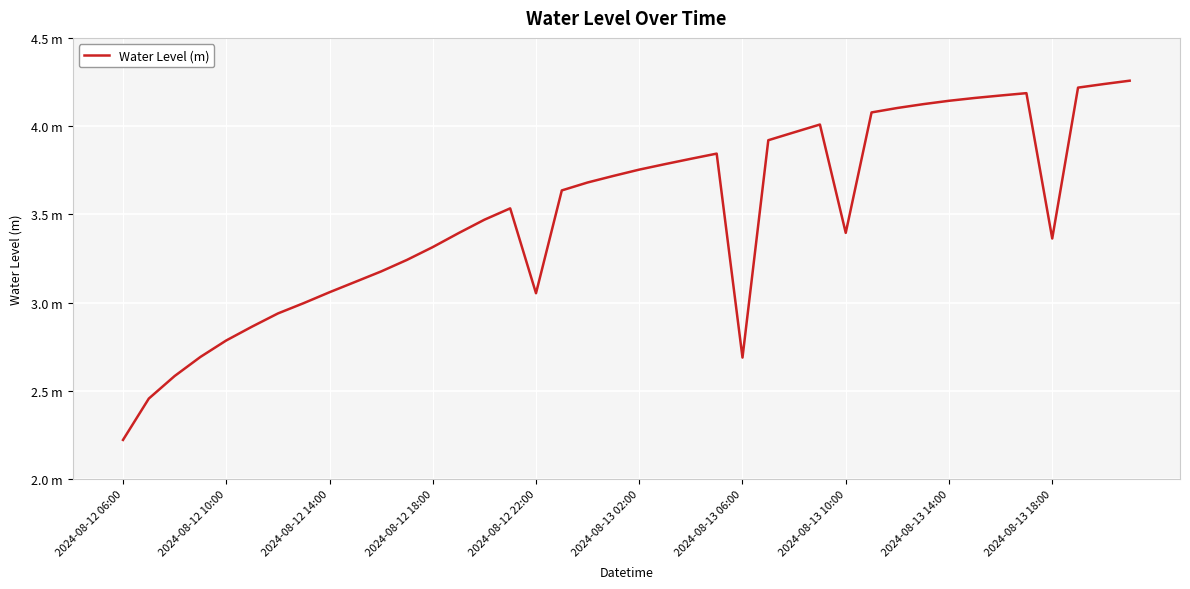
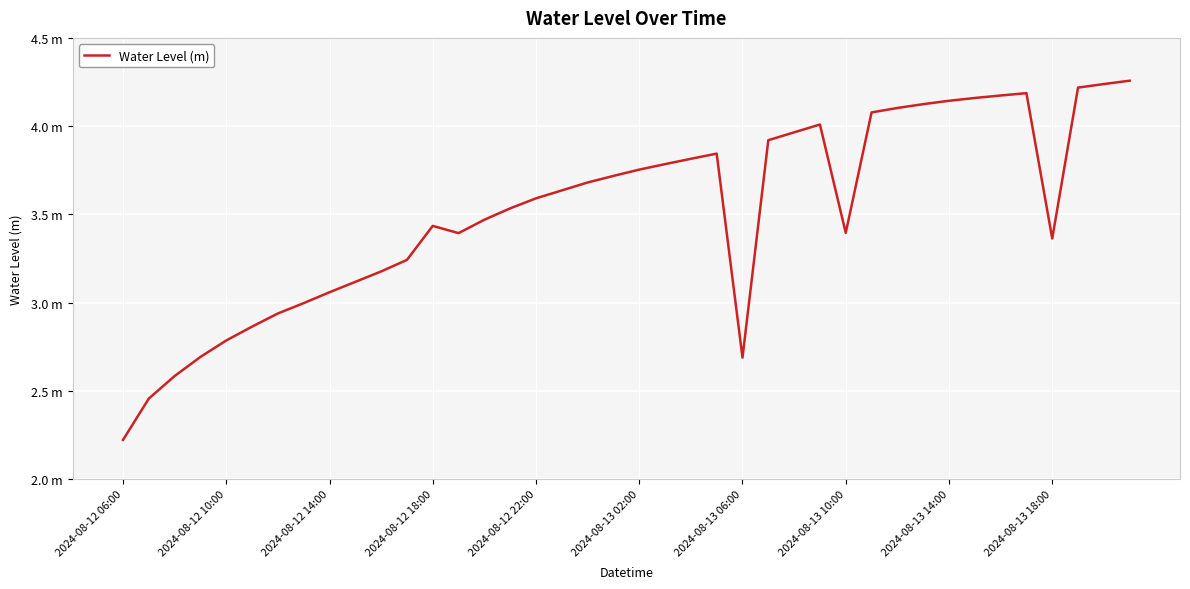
  {
    "2024-08-12 06:00": "2.22 m",
    "2024-08-12 10:00": "2.78 m",
    "2024-08-12 14:00": "3.06 m",
-   "2024-08-12 18:00": "3.31 m",
-   "2024-08-12 22:00": "3.05 m",
+   "2024-08-12 18:00": "3.43 m",
+   "2024-08-12 22:00": "3.59 m",
    "2024-08-13 02:00": "3.75 m",
    "2024-08-13 06:00": "2.69 m",
    "2024-08-13 10:00": "3.39 m",
    "2024-08-13 14:00": "4.14 m",
    "2024-08-13 18:00": "3.36 m"
  }
